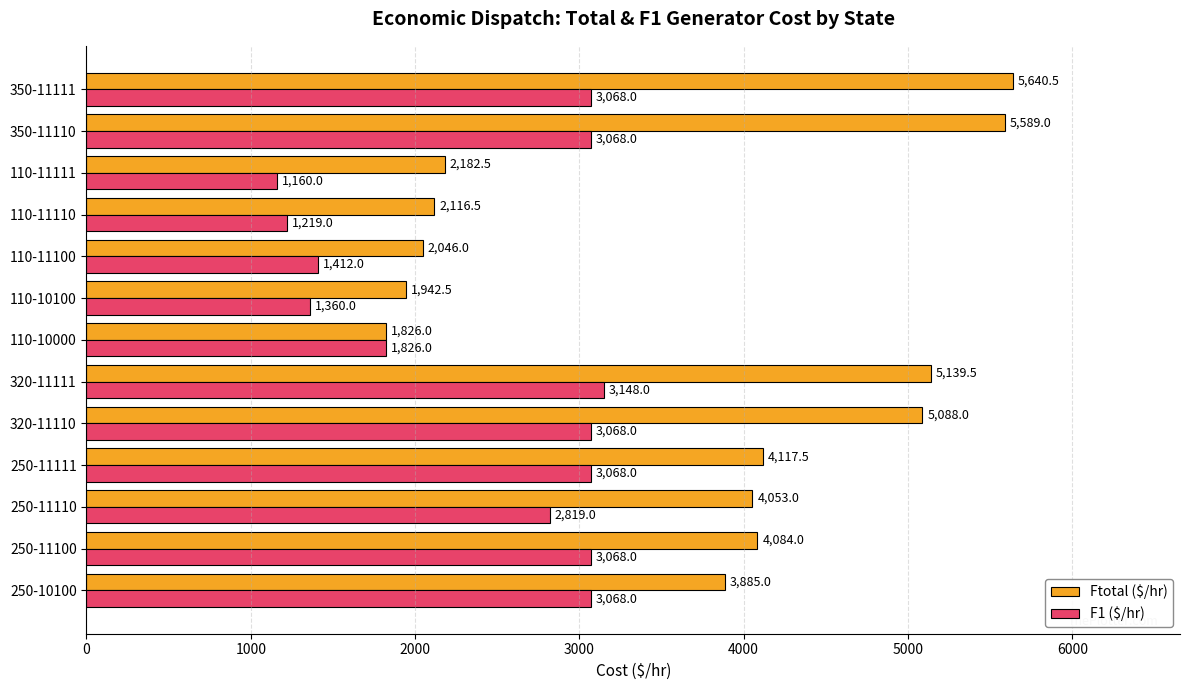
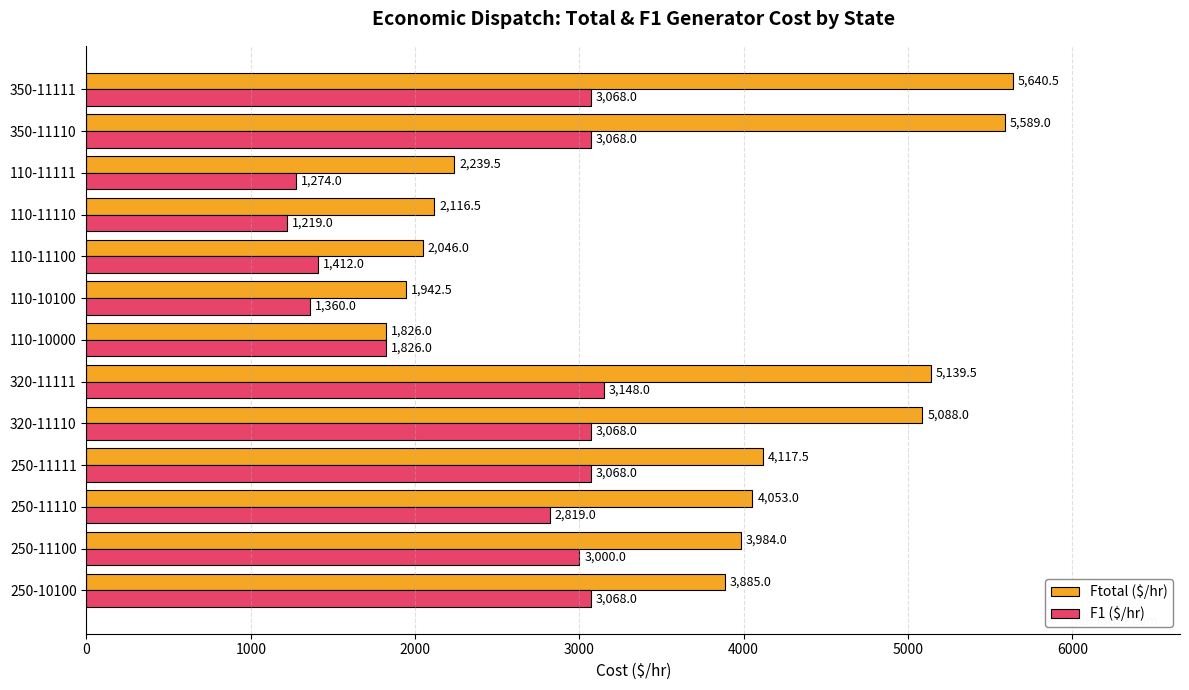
  {
    "Ftotal ($/hr)": {
      "350-11111": "5,640.5",
      "350-11110": "5,589.0",
-     "110-11111": "2,182.5",
+     "110-11111": "2,239.5",
      "110-11110": "2,116.5",
      "110-11100": "2,046.0",
      "110-10100": "1,942.5",
      "110-10000": "1,826.0",
      "320-11111": "5,139.5",
      "320-11110": "5,088.0",
      "250-11111": "4,117.5",
      "250-11110": "4,053.0",
-     "250-11100": "4,084.0",
+     "250-11100": "3,984.0",
      "250-10100": "3,885.0"
    },
    "F1 ($/hr)": {
      "350-11111": "3,068.0",
      "350-11110": "3,068.0",
-     "110-11111": "1,160.0",
+     "110-11111": "1,274.0",
      "110-11110": "1,219.0",
      "110-11100": "1,412.0",
      "110-10100": "1,360.0",
      "110-10000": "1,826.0",
      "320-11111": "3,148.0",
      "320-11110": "3,068.0",
      "250-11111": "3,068.0",
      "250-11110": "2,819.0",
-     "250-11100": "3,068.0",
+     "250-11100": "3,000.0",
      "250-10100": "3,068.0"
    }
  }
